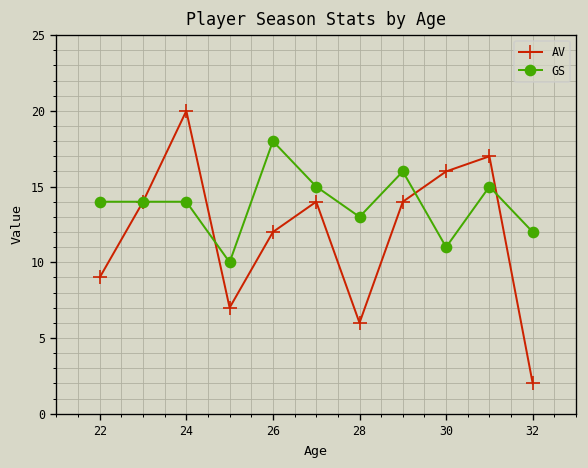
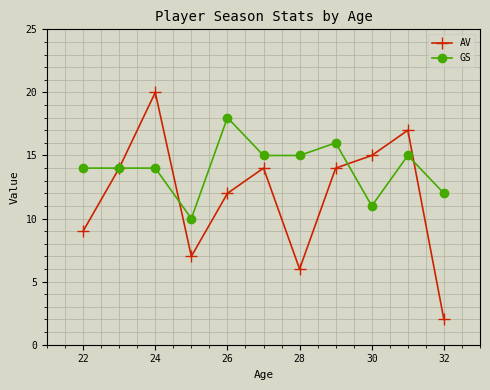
  {
    "AV": {
      "22": 9,
      "24": 20,
      "26": 12,
      "28": 6,
-     "30": 16,
+     "30": 15,
      "32": 2
    },
    "GS": {
      "22": 14,
      "24": 14,
      "26": 18,
-     "28": 13,
+     "28": 15,
      "30": 11,
      "32": 12
    }
  }
